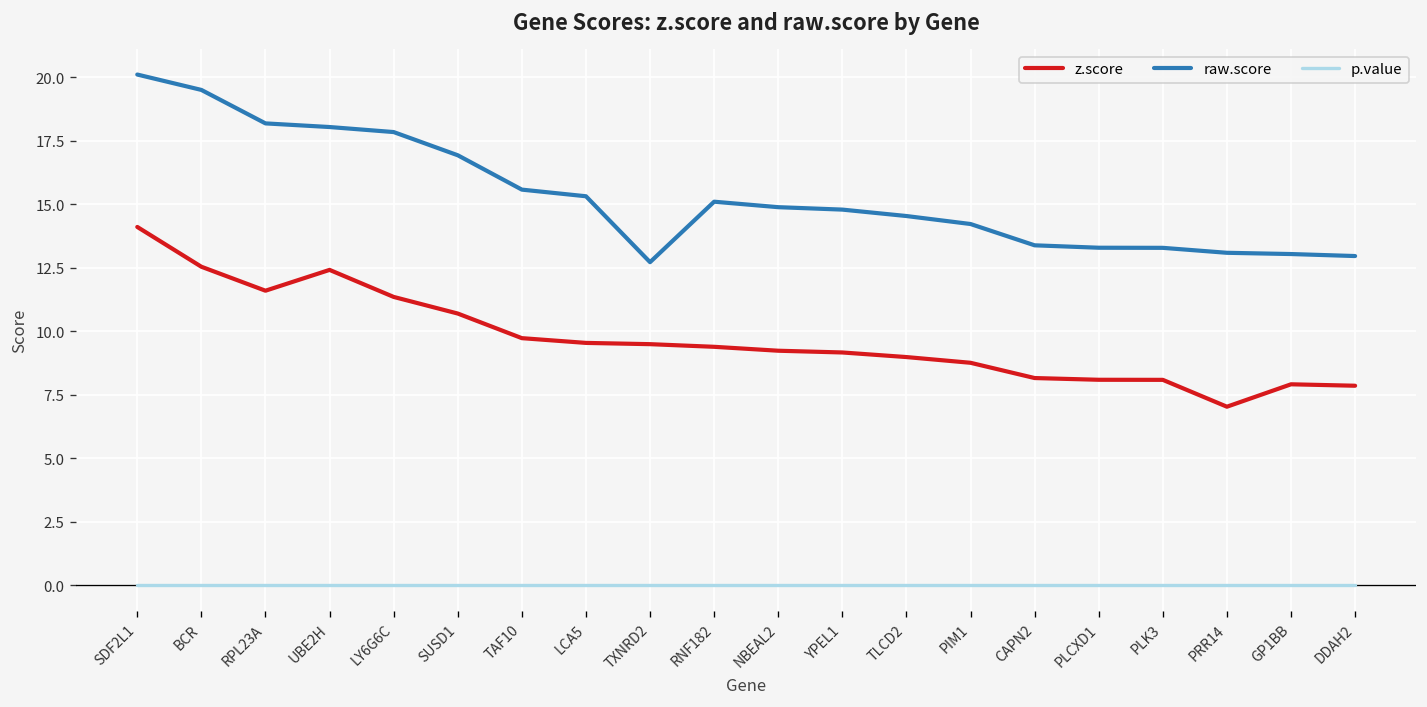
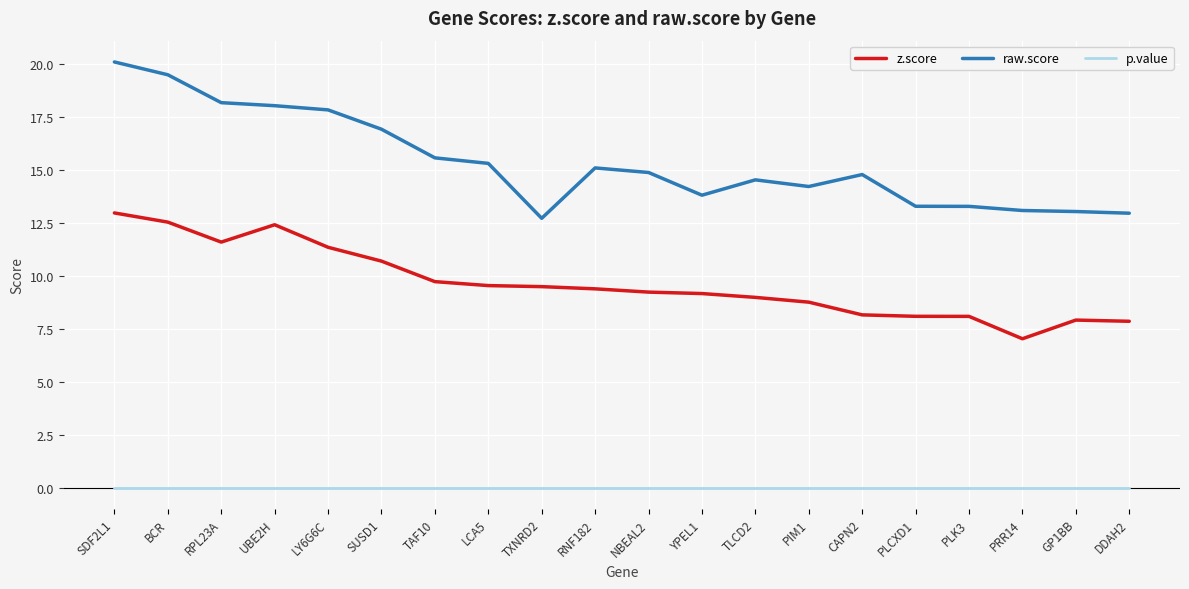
  {
    "z.score": {
-     "SDF2L1": 14.1,
+     "SDF2L1": 13.0,
      "BCR": 12.5,
      "RPL23A": 11.6,
      "UBE2H": 12.4,
      "LY6G6C": 11.4,
      "SUSD1": 10.7,
      "TAF10": 9.7,
      "LCA5": 9.5,
      "TXNRD2": 9.5,
      "RNF182": 9.4,
      "NBEAL2": 9.2,
      "YPEL1": 9.2,
      "TLCD2": 9.0,
      "PIM1": 8.8,
      "CAPN2": 8.2,
      "PLCXD1": 8.1,
      "PLK3": 8.1,
      "PRR14": 7.0,
      "GP1BB": 7.9,
      "DDAH2": 7.9
    },
    "raw.score": {
      "SDF2L1": 20.1,
      "BCR": 19.5,
      "RPL23A": 18.2,
      "UBE2H": 18.0,
      "LY6G6C": 17.9,
      "SUSD1": 16.9,
      "TAF10": 15.6,
      "LCA5": 15.3,
      "TXNRD2": 12.7,
      "RNF182": 15.1,
      "NBEAL2": 14.9,
-     "YPEL1": 14.8,
+     "YPEL1": 13.8,
      "TLCD2": 14.5,
      "PIM1": 14.2,
-     "CAPN2": 13.4,
+     "CAPN2": 14.8,
      "PLCXD1": 13.3,
      "PLK3": 13.3,
      "PRR14": 13.1,
      "GP1BB": 13.0,
      "DDAH2": 13.0
    },
    "p.value": {
      "SDF2L1": 0.0,
      "BCR": 0.0,
      "RPL23A": 0.0,
      "UBE2H": 0.0,
      "LY6G6C": 0.0,
      "SUSD1": 0.0,
      "TAF10": 0.0,
      "LCA5": 0.0,
      "TXNRD2": 0.0,
      "RNF182": 0.0,
      "NBEAL2": 0.0,
      "YPEL1": 0.0,
      "TLCD2": 0.0,
      "PIM1": 0.0,
      "CAPN2": 0.0,
      "PLCXD1": 0.0,
      "PLK3": 0.0,
      "PRR14": 0.0,
      "GP1BB": 0.0,
      "DDAH2": 0.0
    }
  }
